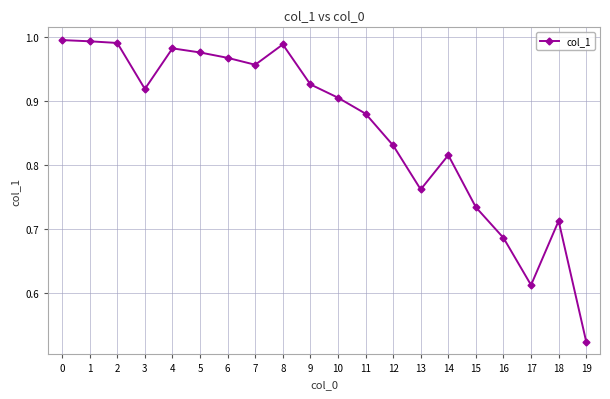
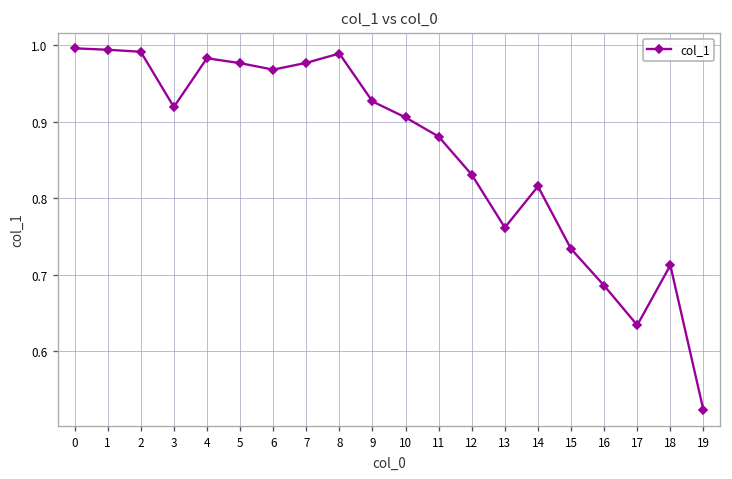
  {
    "0": 1.00,
    "1": 0.99,
    "2": 0.99,
    "3": 0.92,
    "4": 0.98,
    "5": 0.98,
    "6": 0.97,
-   "7": 0.96,
+   "7": 0.98,
    "8": 0.99,
    "9": 0.93,
    "10": 0.91,
    "11": 0.88,
    "12": 0.83,
    "13": 0.76,
    "14": 0.82,
    "15": 0.73,
    "16": 0.69,
-   "17": 0.61,
+   "17": 0.63,
    "18": 0.71,
    "19": 0.52
  }
